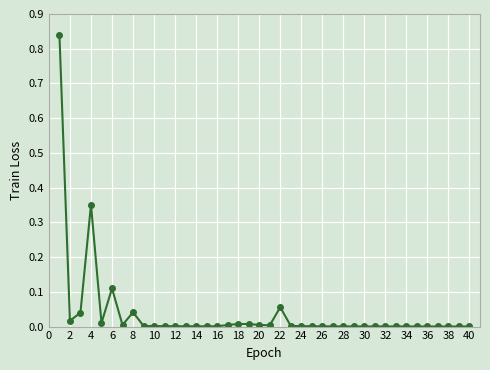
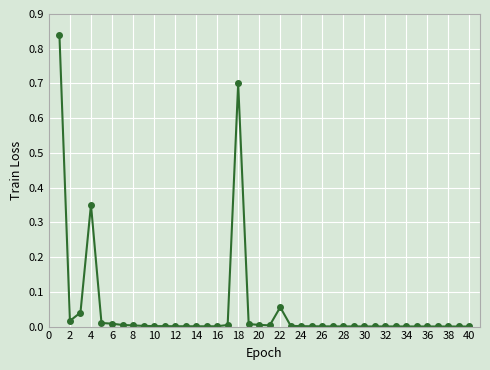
  {
    "2": 0.02,
    "4": 0.35,
-   "6": 0.11,
-   "8": 0.04,
+   "6": 0.01,
+   "8": 0.00,
    "10": 0.00,
    "12": 0.00,
    "14": 0.00,
    "16": 0.00,
-   "18": 0.01,
+   "18": 0.70,
    "20": 0.00,
    "22": 0.06,
    "24": 0.00,
    "26": 0.00,
    "28": 0.00,
    "30": 0.00,
    "32": 0.00,
    "34": 0.00,
    "36": 0.00,
    "38": 0.00,
    "40": 0.00
  }
